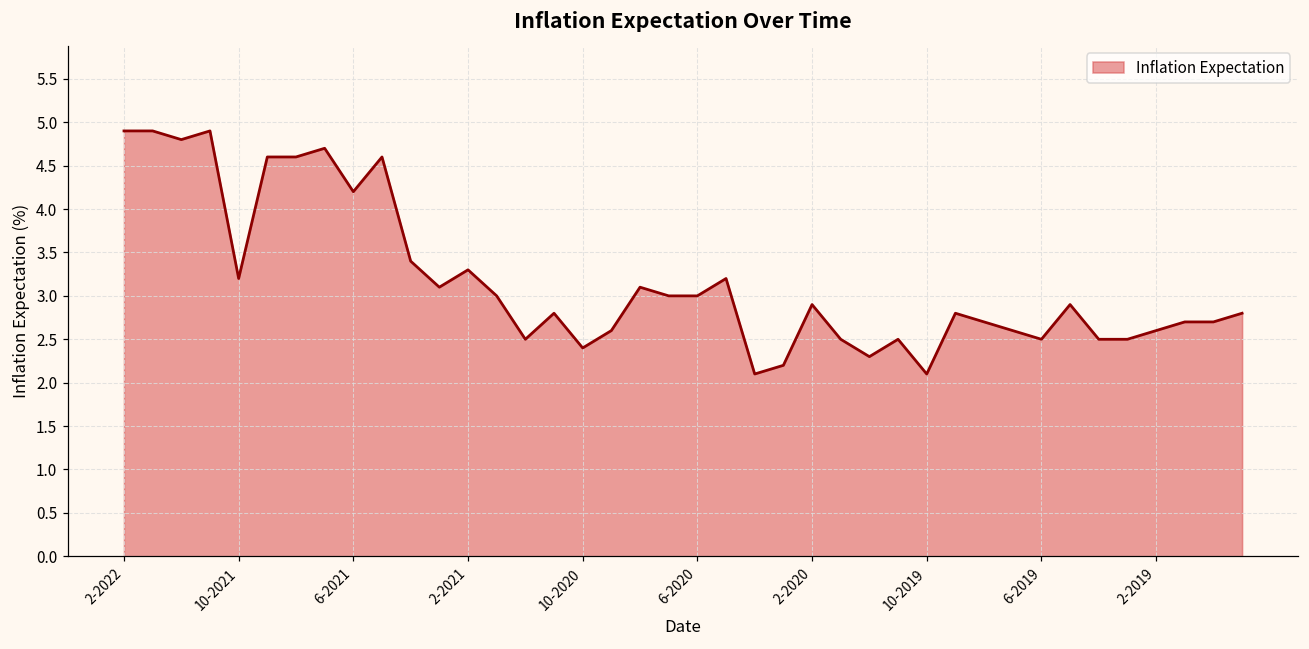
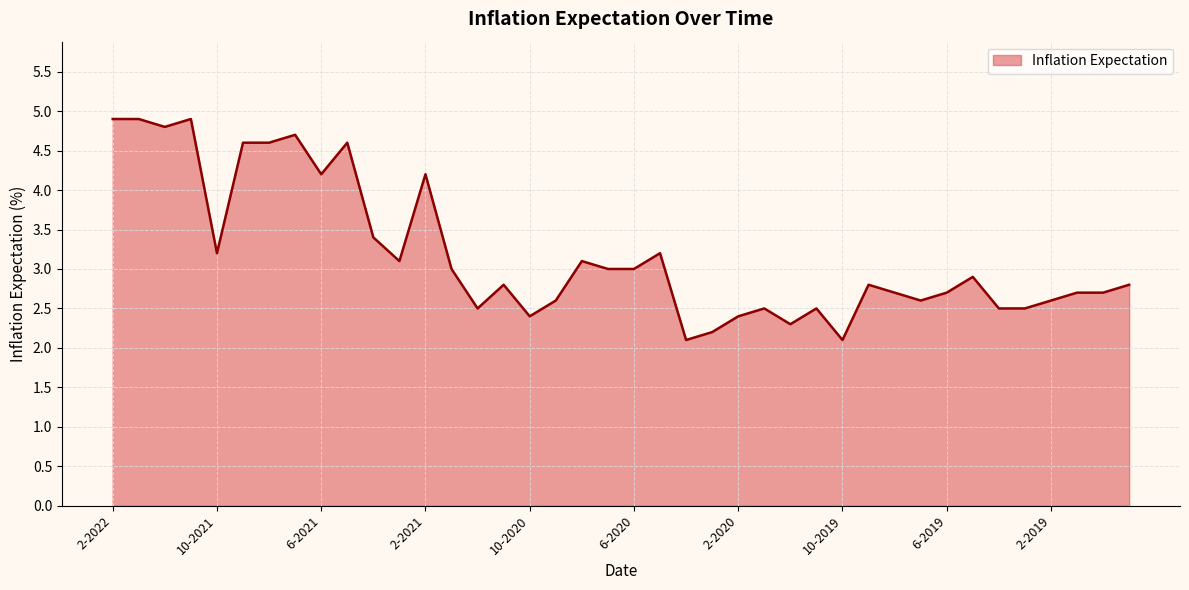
  {
    "2-2022": 4.9,
    "10-2021": 3.2,
    "6-2021": 4.2,
-   "2-2021": 3.3,
+   "2-2021": 4.2,
    "10-2020": 2.4,
    "6-2020": 3.0,
-   "2-2020": 2.9,
+   "2-2020": 2.4,
    "10-2019": 2.1,
-   "6-2019": 2.5,
+   "6-2019": 2.7,
    "2-2019": 2.6
  }
